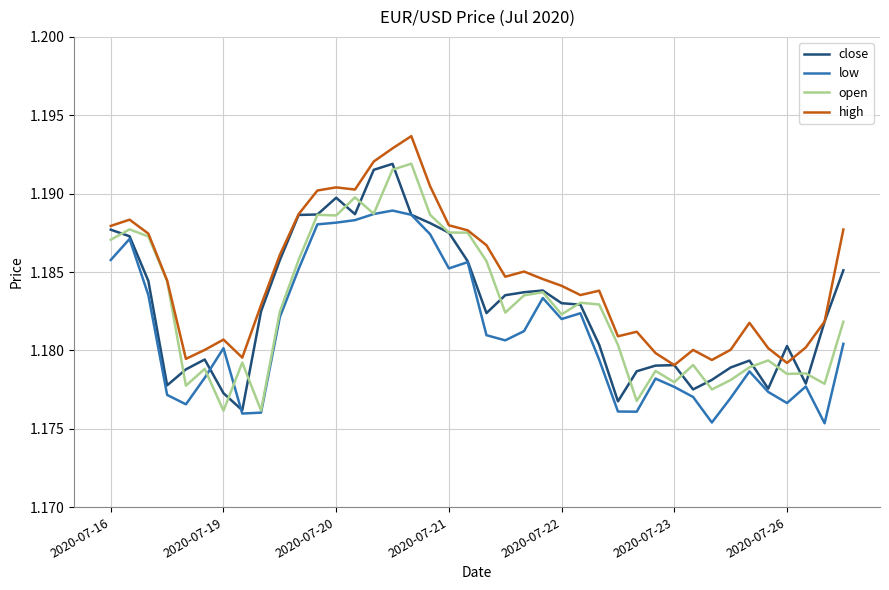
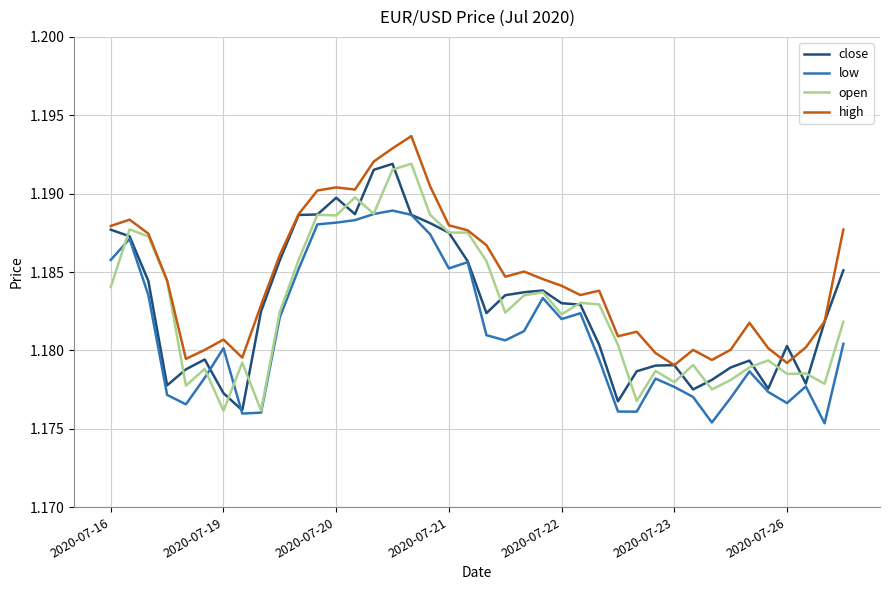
  {
    "close": {
      "2020-07-16": 1.1877,
      "2020-07-19": 1.1773,
      "2020-07-26": 1.1803
    },
    "low": {
      "2020-07-16": 1.1858,
      "2020-07-19": 1.1801,
      "2020-07-26": 1.1766
    },
    "open": {
-     "2020-07-16": 1.1871,
+     "2020-07-16": 1.1840,
      "2020-07-19": 1.1762,
      "2020-07-26": 1.1785
    },
    "high": {
      "2020-07-16": 1.1879,
      "2020-07-19": 1.1807,
      "2020-07-26": 1.1792
    }
  }
